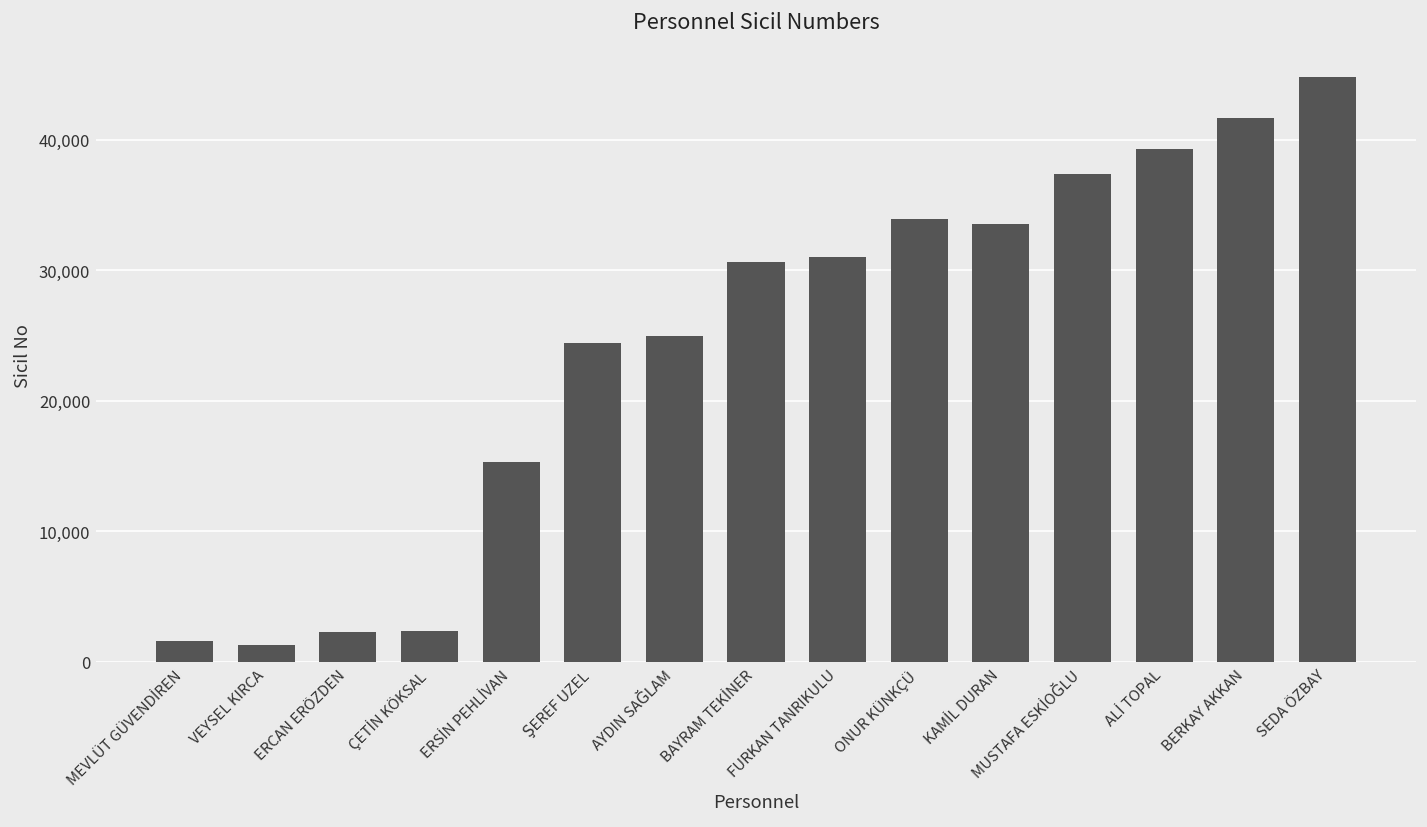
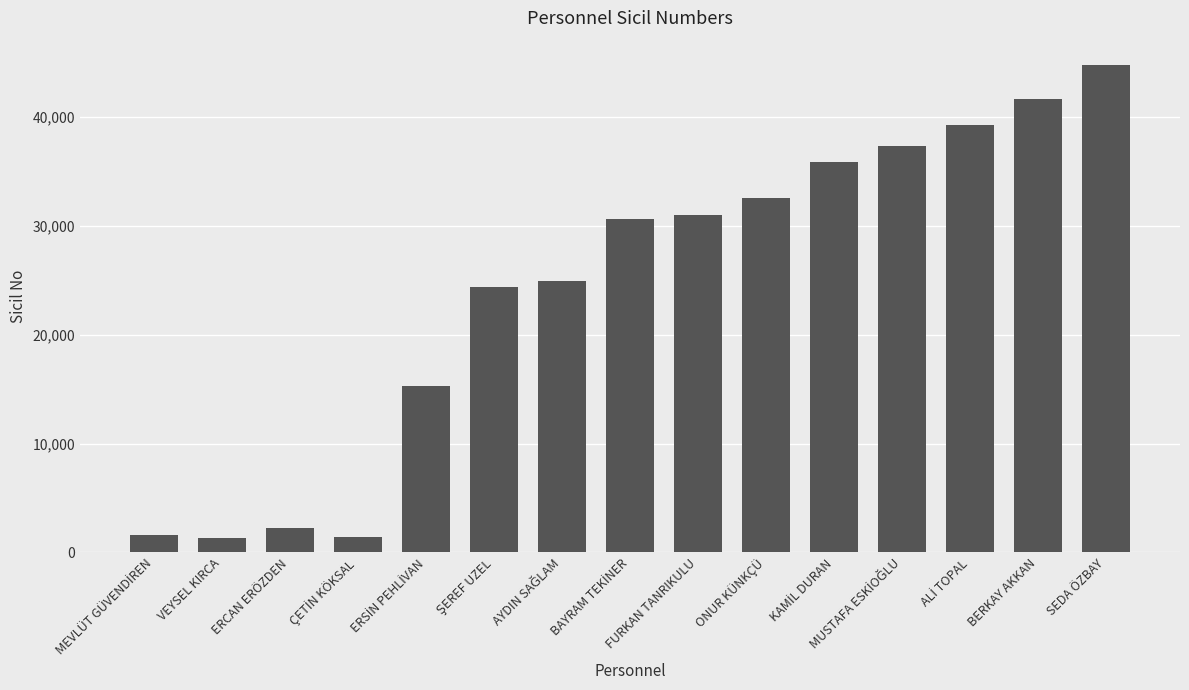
  {
    "MEVLÜT GÜVENDİREN": "1,600",
    "VEYSEL KIRCA": "1,300",
    "ERCAN ERÖZDEN": "2,300",
-   "ÇETİN KÖKSAL": "2,400",
+   "ÇETİN KÖKSAL": "1,400",
    "ERSİN PEHLİVAN": "15,300",
    "ŞEREF UZEL": "24,400",
    "AYDIN SAĞLAM": "24,900",
    "BAYRAM TEKİNER": "30,600",
    "FURKAN TANRIKULU": "31,000",
-   "ONUR KÜNKÇÜ": "33,900",
-   "KAMİL DURAN": "33,500",
+   "ONUR KÜNKÇÜ": "32,600",
+   "KAMİL DURAN": "35,900",
    "MUSTAFA ESKİOĞLU": "37,300",
    "ALİ TOPAL": "39,300",
    "BERKAY AKKAN": "41,600",
    "SEDA ÖZBAY": "44,800"
  }
